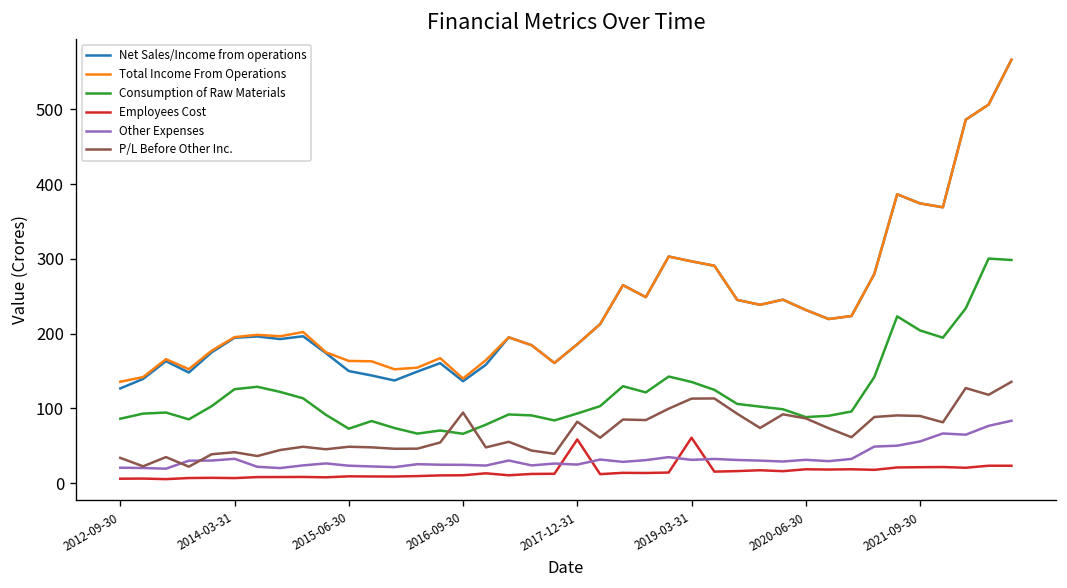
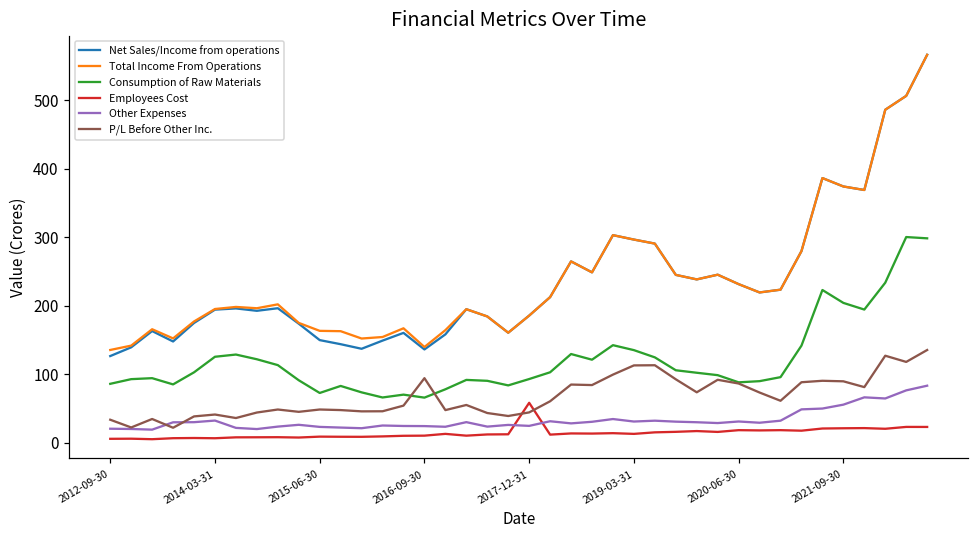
  {
    "Net Sales/Income from operations": {
      "2012-09-30": 130,
      "2015-06-30": 150
    },
    "Total Income From Operations": {
      "2012-09-30": 140,
      "2015-06-30": 160
    },
    "Consumption of Raw Materials": {
      "2012-09-30": 90,
      "2014-03-31": 130,
      "2015-06-30": 70,
      "2016-09-30": 70,
      "2017-12-31": 90,
      "2019-03-31": 140,
      "2021-09-30": 200
    },
    "Employees Cost": {
      "2012-09-30": 10,
      "2014-03-31": 10,
      "2015-06-30": 10,
      "2016-09-30": 10,
      "2017-12-31": 60,
-     "2019-03-31": 60,
+     "2019-03-31": 10,
      "2020-06-30": 20,
      "2021-09-30": 20
    },
    "Other Expenses": {
      "2012-09-30": 20,
      "2014-03-31": 30,
      "2015-06-30": 20,
      "2016-09-30": 20,
      "2017-12-31": 20,
      "2019-03-31": 30,
      "2020-06-30": 30,
      "2021-09-30": 60
    },
    "P/L Before Other Inc.": {
      "2012-09-30": 30,
      "2014-03-31": 40,
      "2015-06-30": 50,
      "2016-09-30": 90,
-     "2017-12-31": 80,
+     "2017-12-31": 40,
      "2019-03-31": 110,
      "2021-09-30": 90
    }
  }
